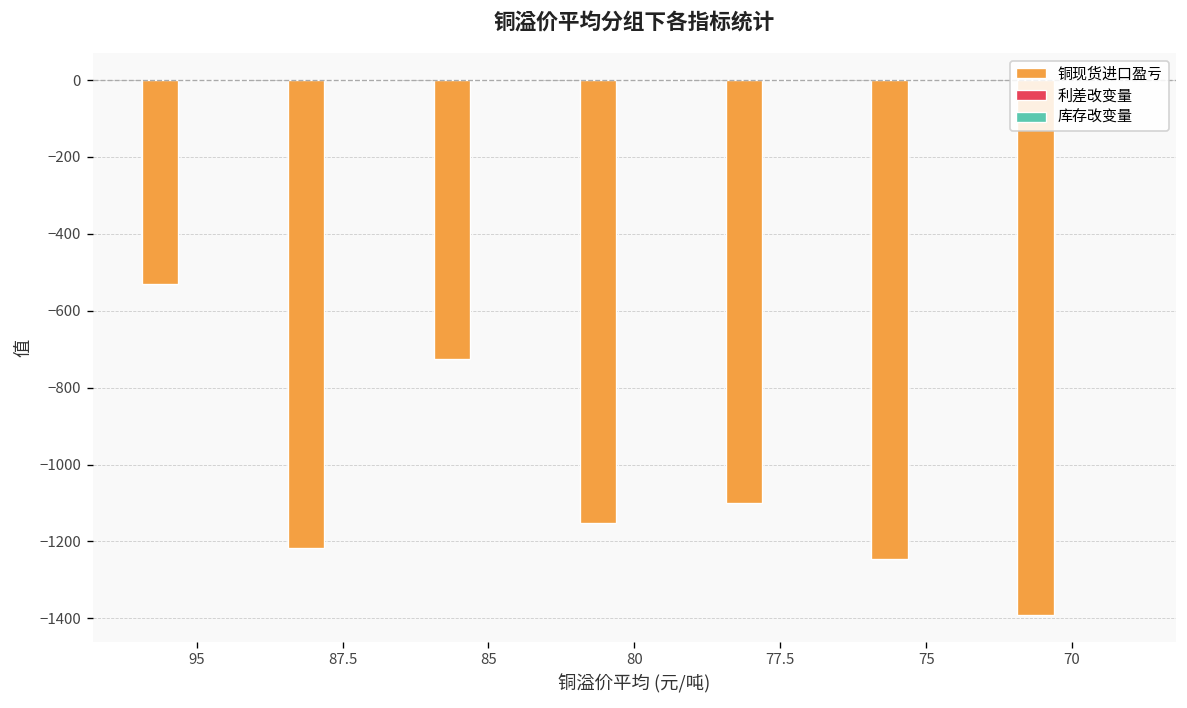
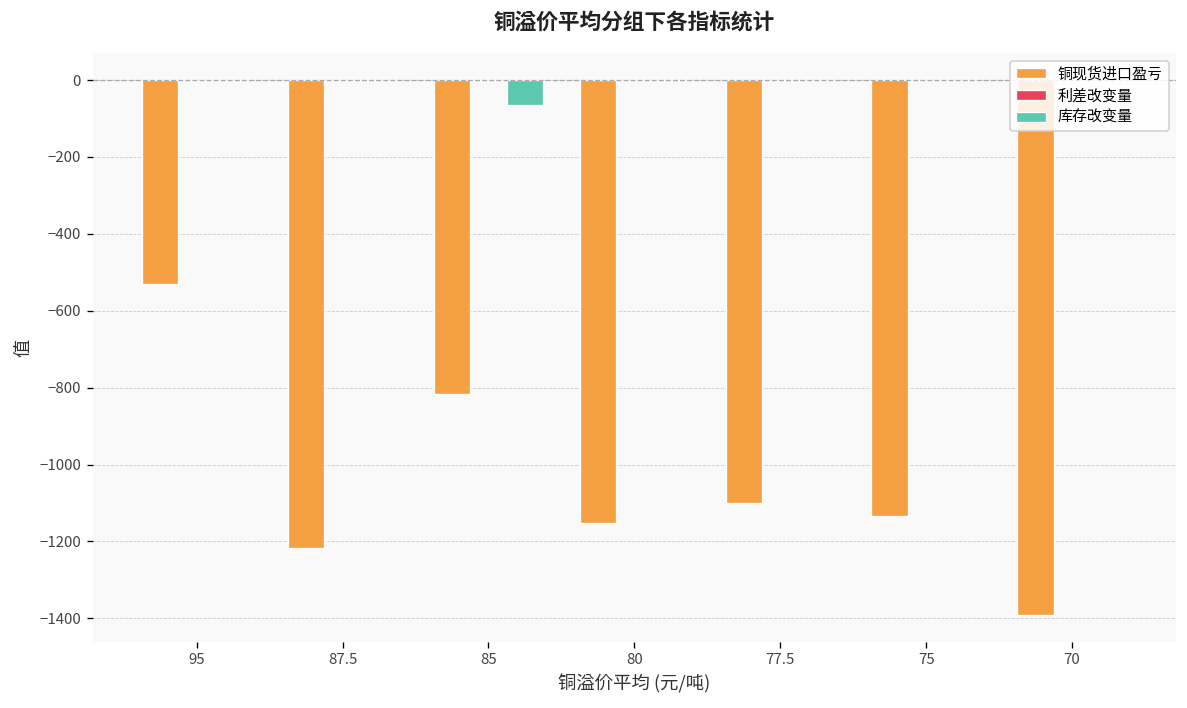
  {
    "铜现货进口盈亏": {
      "95": -530,
      "87.5": -1220,
-     "85": -730,
+     "85": -820,
      "80": -1150,
      "77.5": -1100,
-     "75": -1250,
+     "75": -1130,
      "70": -1390
    },
    "利差改变量": {
      "87.5": 0,
      "80": 0,
      "77.5": 0
    },
    "库存改变量": {
      "87.5": 0,
-     "85": 0,
+     "85": -70,
      "80": 0,
      "77.5": 0,
      "75": 0
    }
  }
